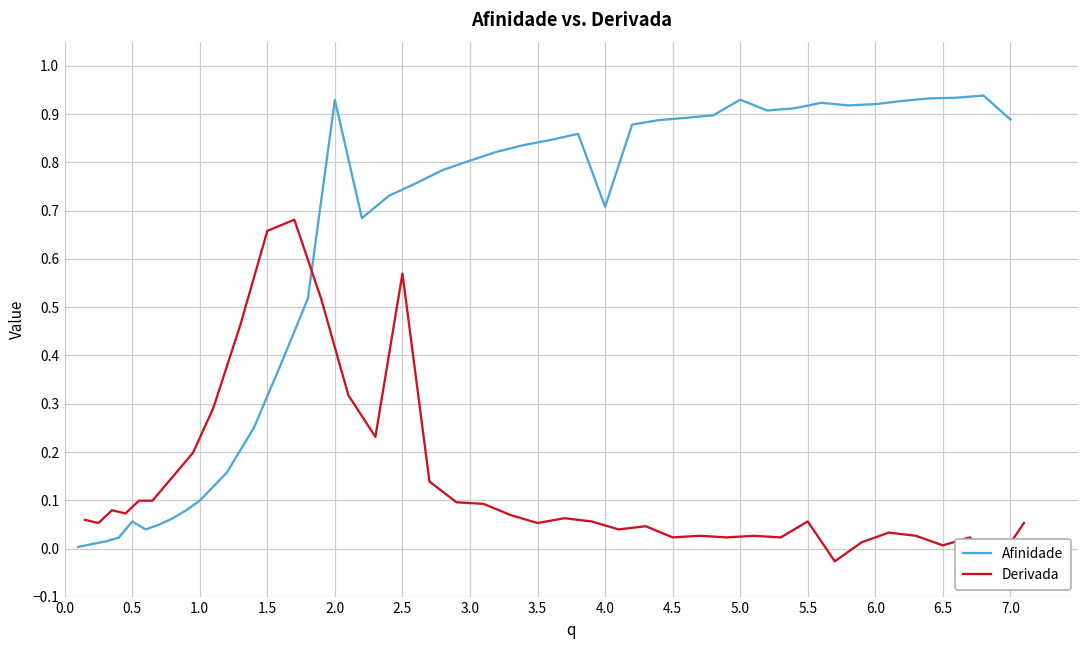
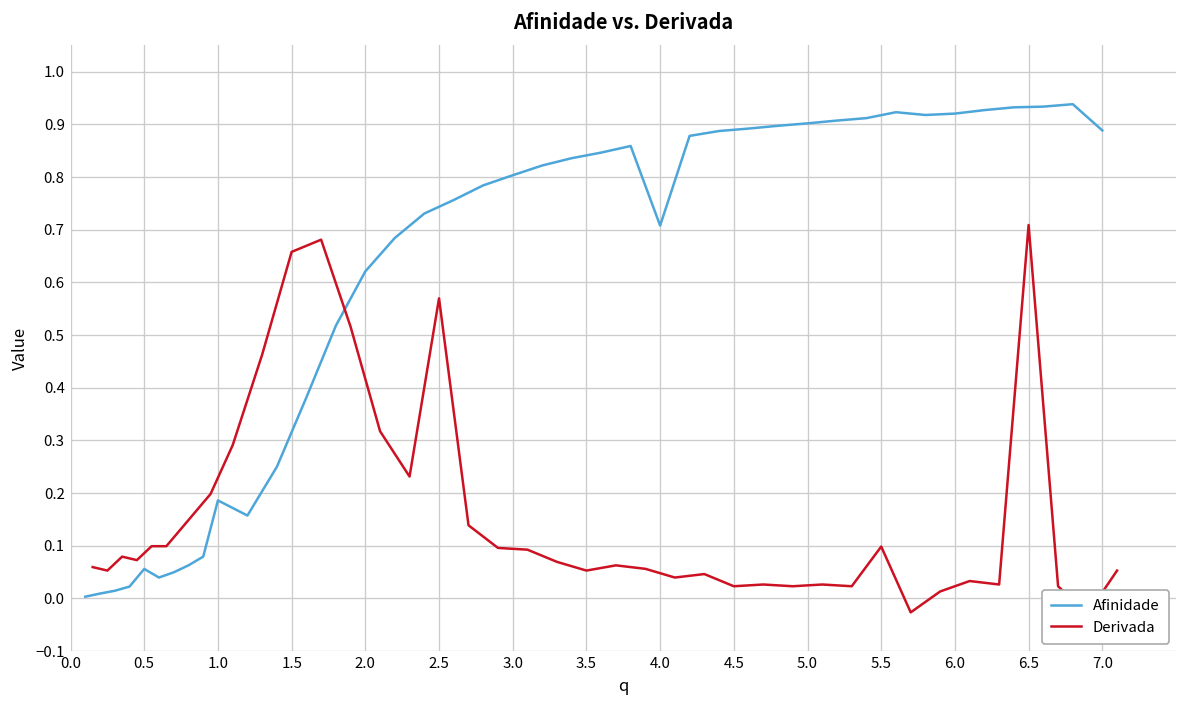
  {
    "Afinidade": {
      "0.5": 0.06,
-     "1.0": 0.10,
-     "2.0": 0.93,
+     "1.0": 0.19,
+     "2.0": 0.62,
      "3.0": 0.80,
      "4.0": 0.71,
-     "5.0": 0.93,
+     "5.0": 0.90,
      "6.0": 0.92,
      "7.0": 0.89
    },
    "Derivada": {
      "1.5": 0.66,
      "2.5": 0.57,
      "3.5": 0.05,
      "4.5": 0.02,
-     "5.5": 0.06,
-     "6.5": 0.01
+     "5.5": 0.10,
+     "6.5": 0.71
    }
  }
